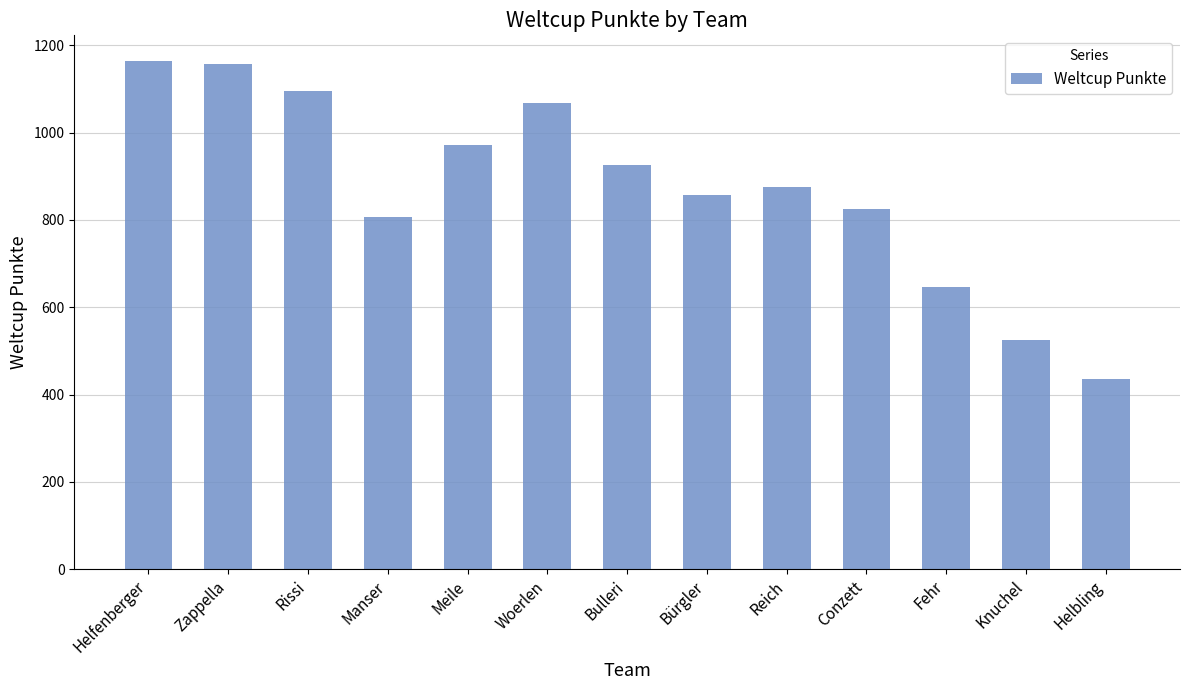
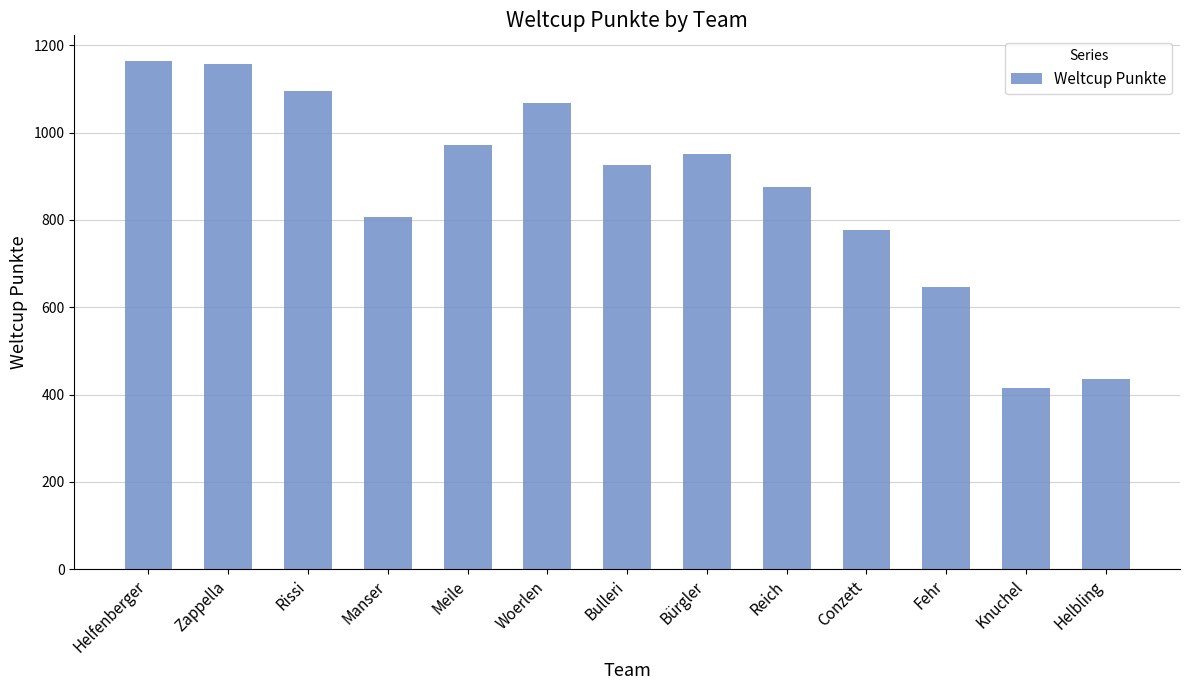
  {
    "Helfenberger": 1170,
    "Zappella": 1160,
    "Rissi": 1100,
    "Manser": 810,
    "Meile": 970,
    "Woerlen": 1070,
    "Bulleri": 930,
-   "Bürgler": 860,
+   "Bürgler": 950,
    "Reich": 880,
-   "Conzett": 830,
+   "Conzett": 780,
    "Fehr": 650,
-   "Knuchel": 520,
+   "Knuchel": 410,
    "Helbling": 440
  }
